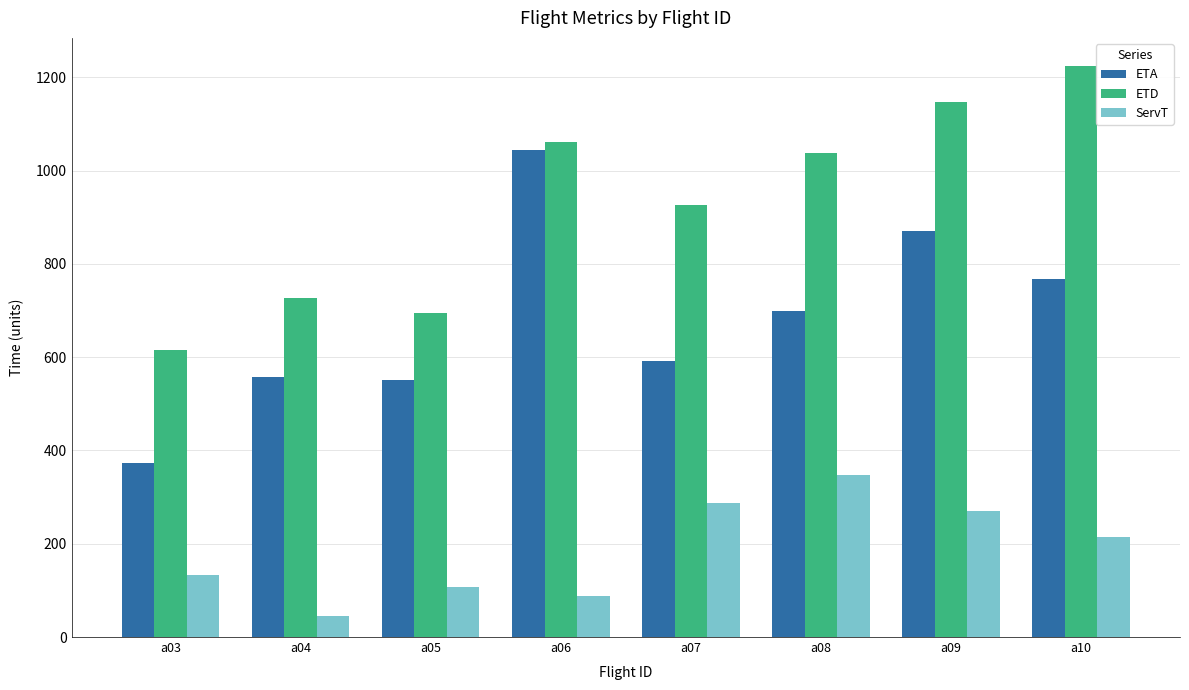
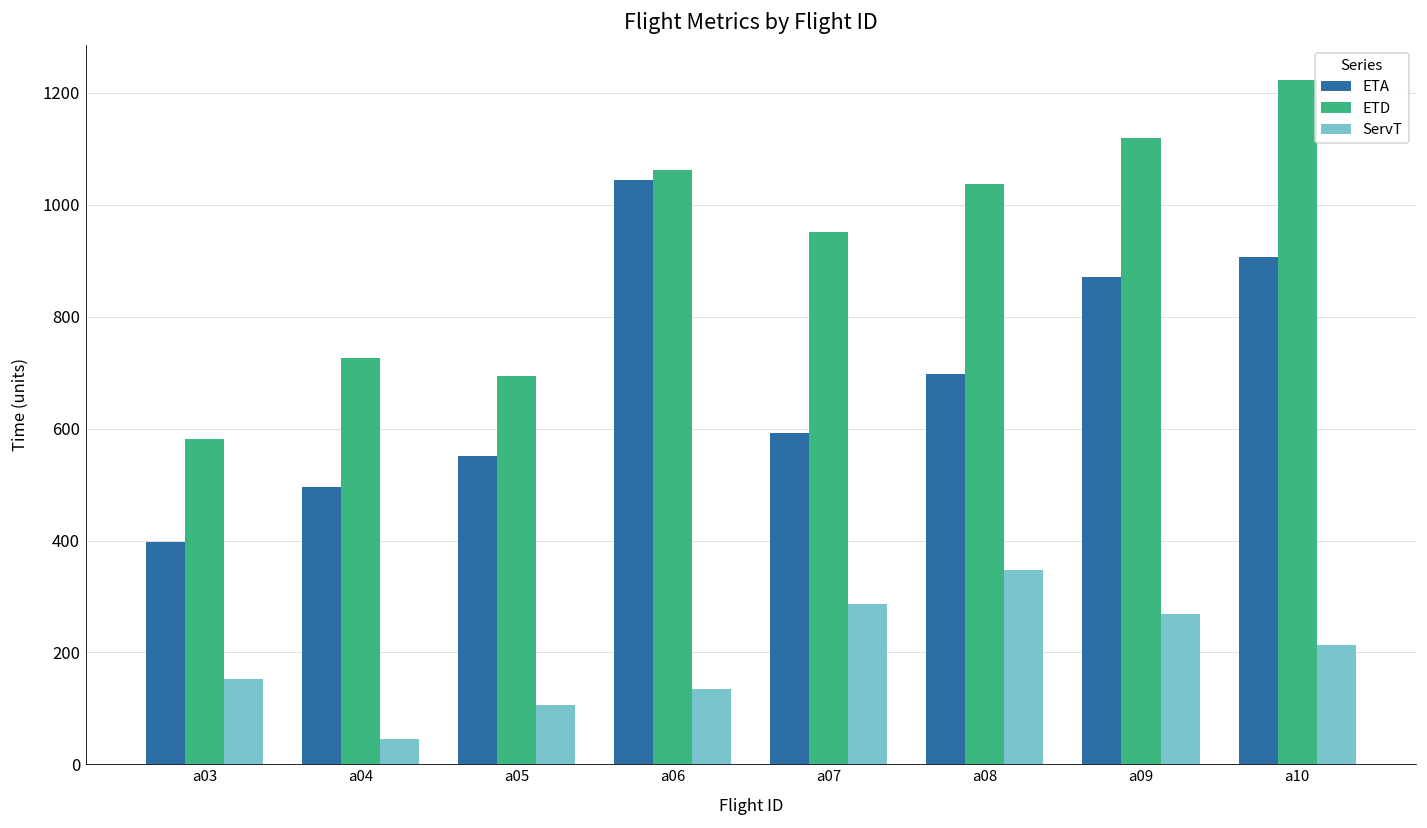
  {
    "ETA": {
-     "a03": 370,
-     "a04": 560,
+     "a03": 400,
+     "a04": 500,
      "a05": 550,
      "a06": 1040,
      "a07": 590,
      "a08": 700,
      "a09": 870,
-     "a10": 770
+     "a10": 910
    },
    "ETD": {
-     "a03": 620,
+     "a03": 580,
      "a04": 730,
      "a05": 690,
      "a06": 1060,
-     "a07": 930,
+     "a07": 950,
      "a08": 1040,
-     "a09": 1150,
+     "a09": 1120,
      "a10": 1220
    },
    "ServT": {
-     "a03": 130,
+     "a03": 150,
      "a04": 50,
      "a05": 110,
-     "a06": 90,
+     "a06": 140,
      "a07": 290,
      "a08": 350,
      "a09": 270,
      "a10": 210
    }
  }
